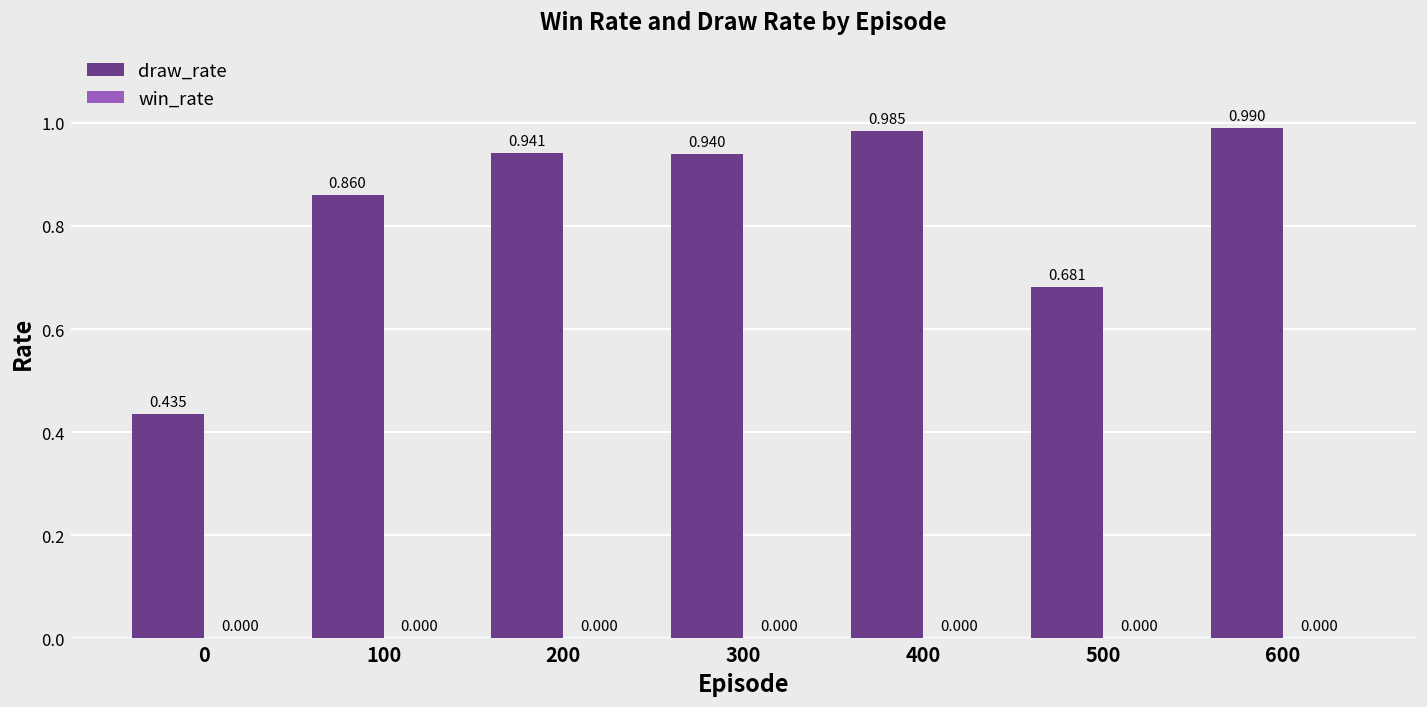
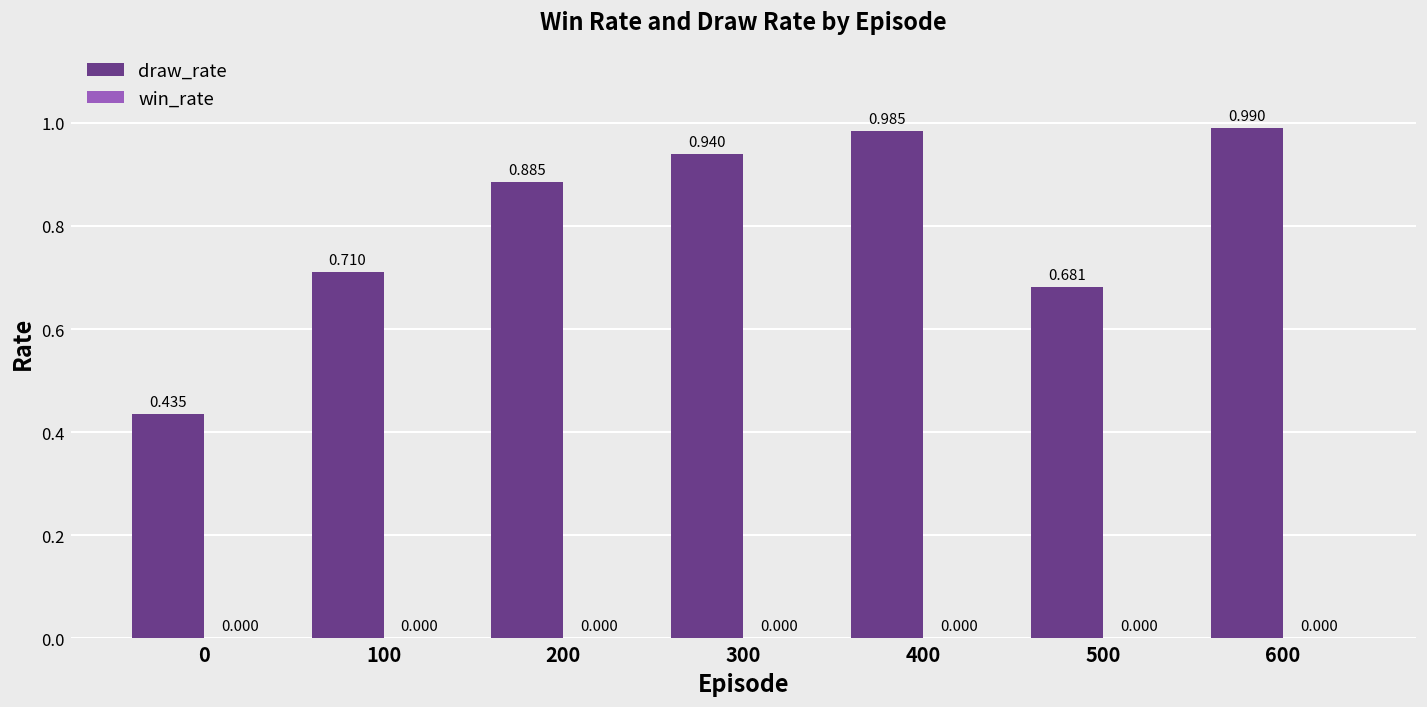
  {
    "draw_rate": {
      "0": 0.435,
-     "100": 0.860,
-     "200": 0.941,
+     "100": 0.710,
+     "200": 0.885,
      "300": 0.940,
      "400": 0.985,
      "500": 0.681,
      "600": 0.990
    },
    "win_rate": {
      "0": 0.000,
      "100": 0.000,
      "200": 0.000,
      "300": 0.000,
      "400": 0.000,
      "500": 0.000,
      "600": 0.000
    }
  }
